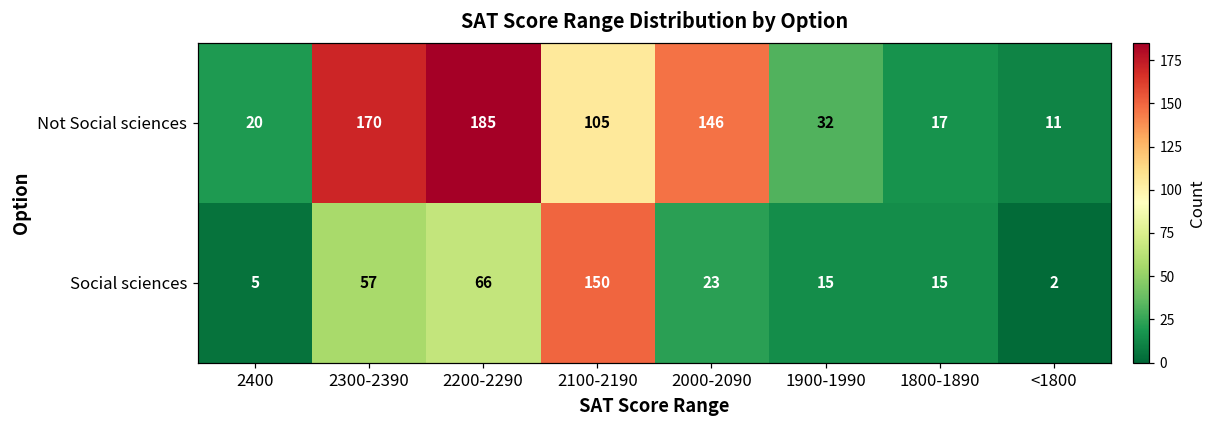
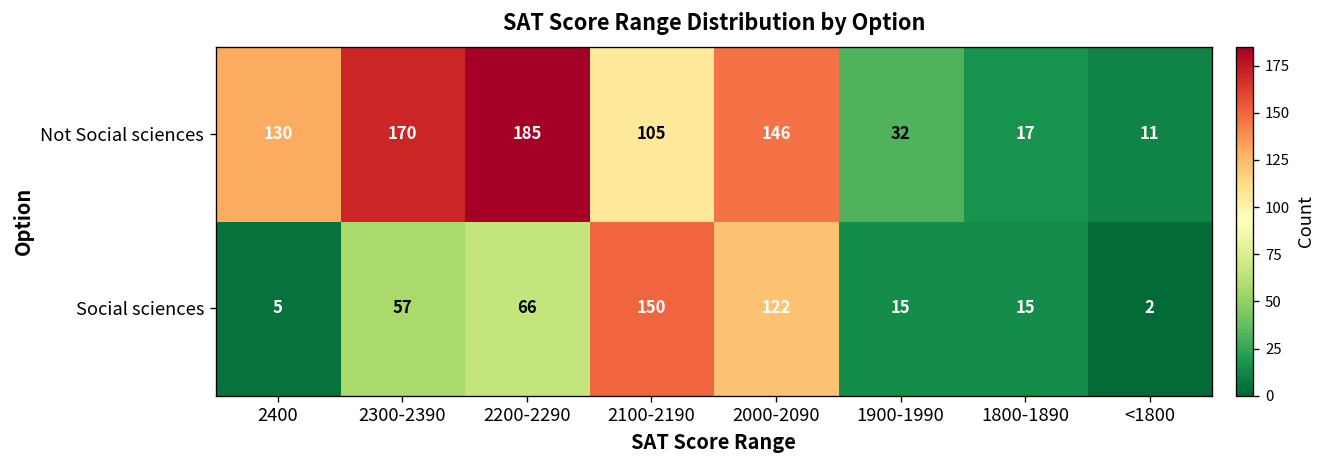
  {
    "Not Social sciences": {
-     "2400": 20,
+     "2400": 130,
      "2300-2390": 170,
      "2200-2290": 185,
      "2100-2190": 105,
      "2000-2090": 146,
      "1900-1990": 32,
      "1800-1890": 17,
      "<1800": 11
    },
    "Social sciences": {
      "2400": 5,
      "2300-2390": 57,
      "2200-2290": 66,
      "2100-2190": 150,
-     "2000-2090": 23,
+     "2000-2090": 122,
      "1900-1990": 15,
      "1800-1890": 15,
      "<1800": 2
    }
  }
